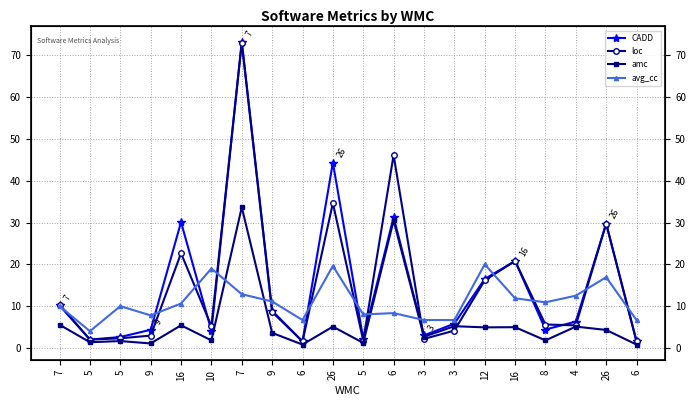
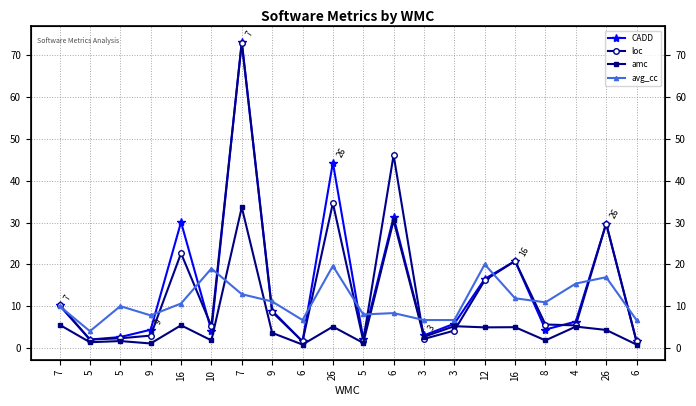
  {
    "CADD": {
      "10": 4,
      "8": 4,
      "4": 6
    },
    "avg_cc": {
      "10": 19,
      "12": 20,
      "8": 11,
-     "4": 13
+     "4": 15
    }
  }
